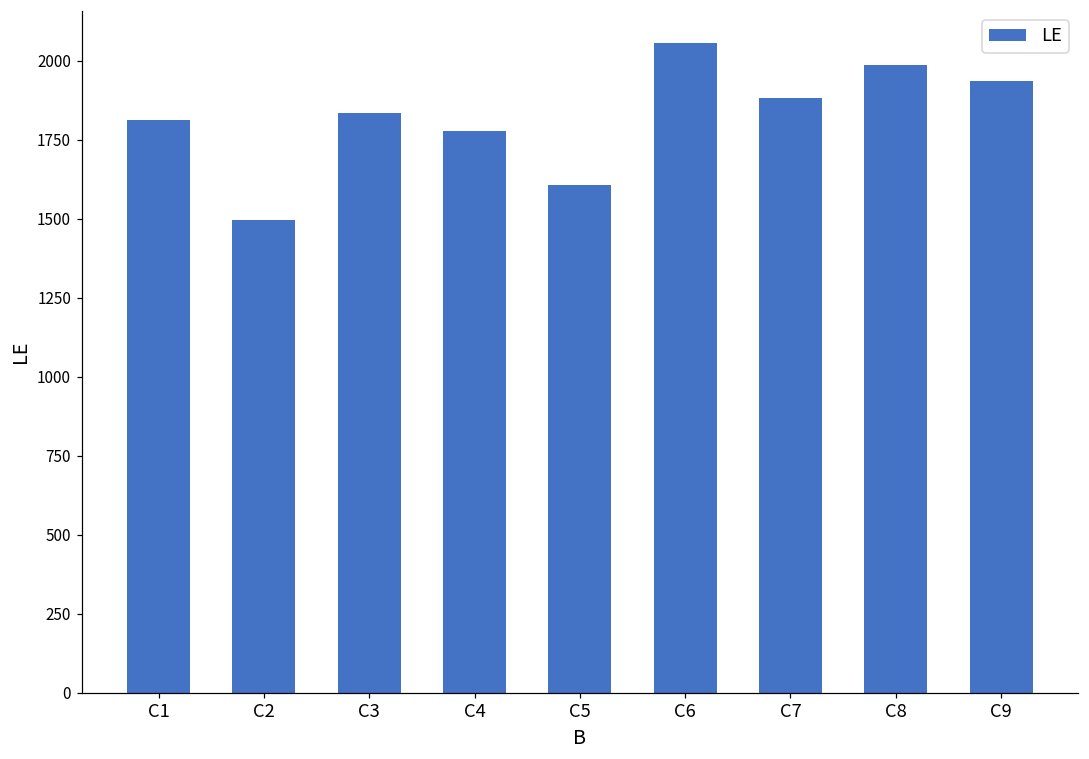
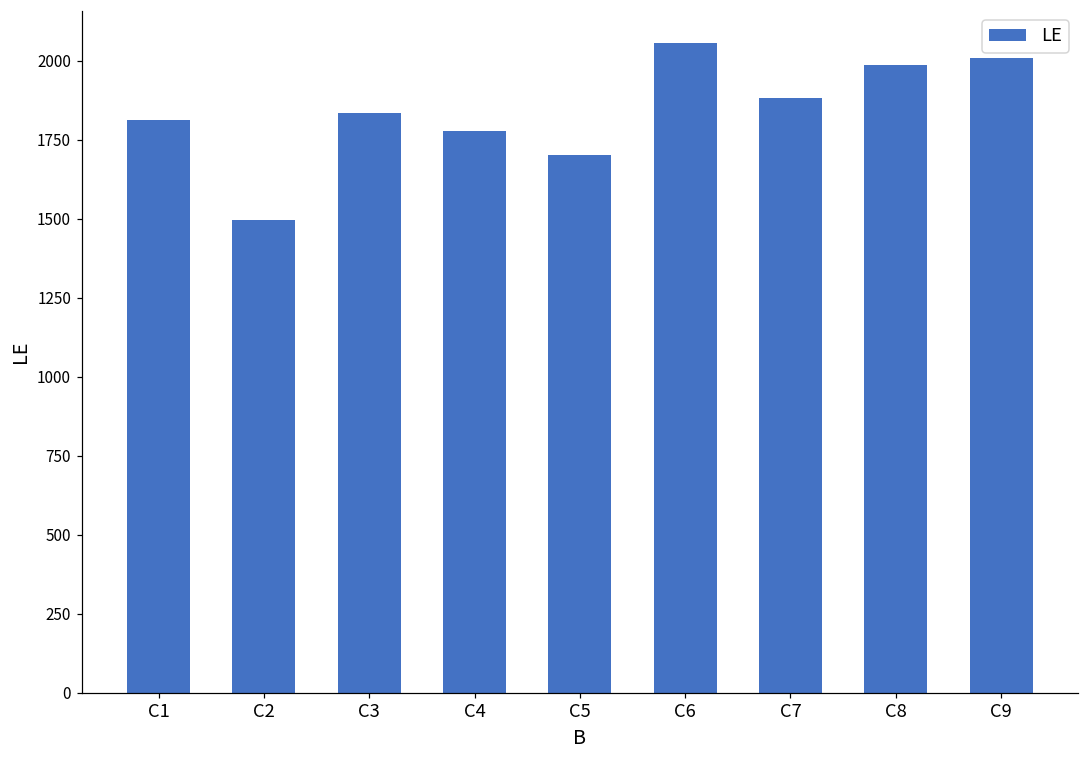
  {
    "C1": 1810,
    "C2": 1500,
    "C3": 1840,
    "C4": 1780,
-   "C5": 1610,
+   "C5": 1700,
    "C6": 2060,
    "C7": 1880,
    "C8": 1990,
-   "C9": 1940
+   "C9": 2010
  }
